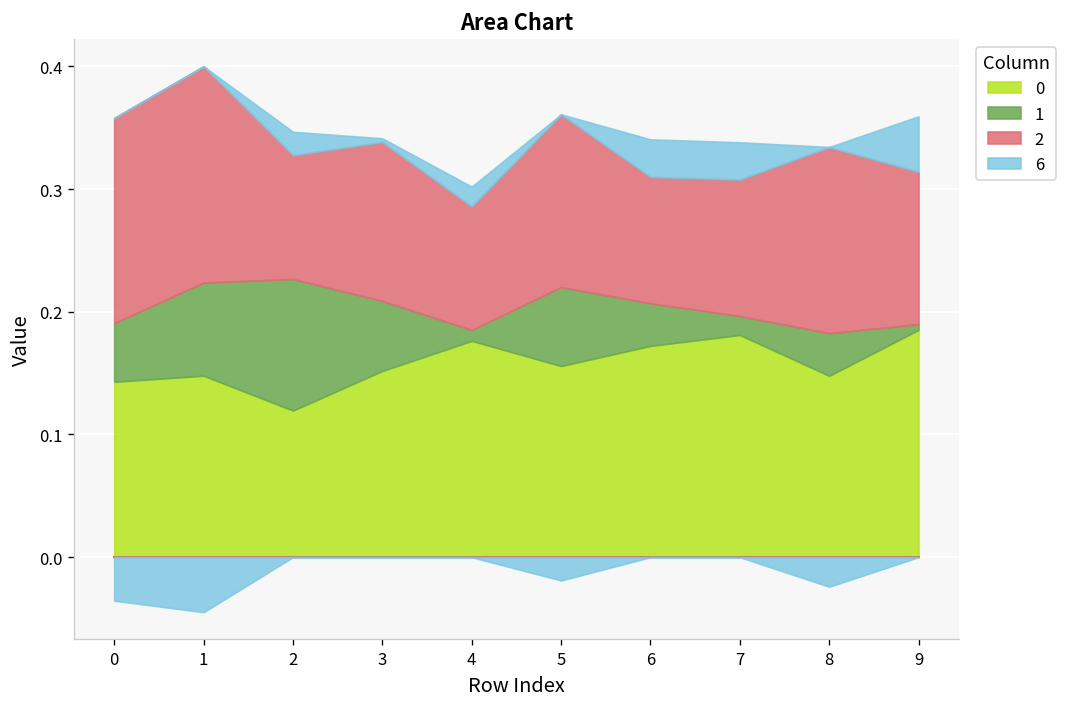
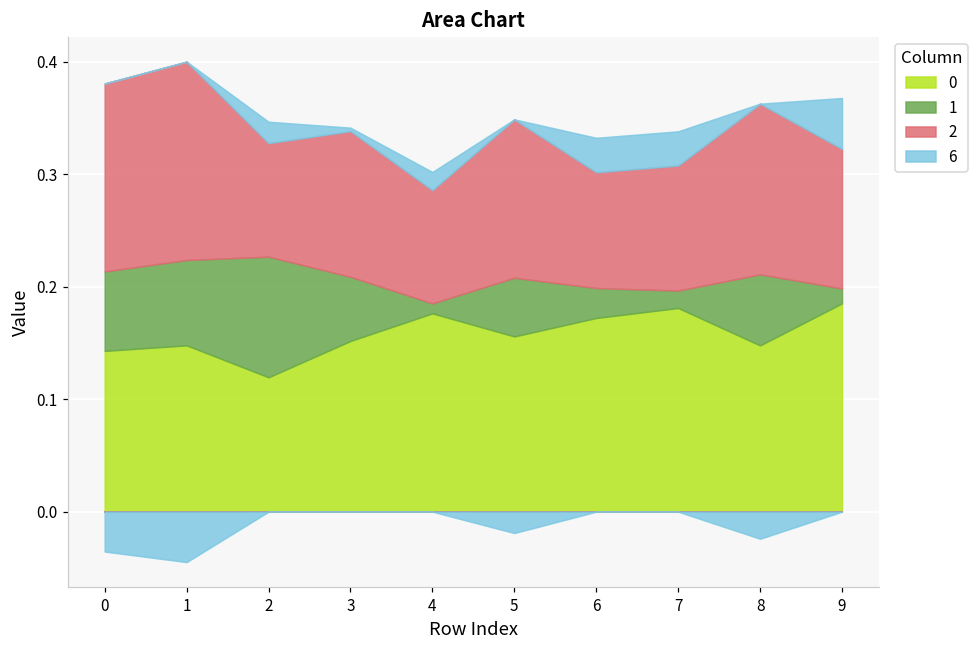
  {
    "1": {
-     "0": 0.048,
+     "0": 0.071,
      "1": 0.076,
      "2": 0.107,
      "3": 0.057,
      "4": 0.009,
-     "5": 0.064,
-     "6": 0.035,
+     "5": 0.052,
+     "6": 0.027,
      "7": 0.015,
-     "8": 0.035,
-     "9": 0.005
+     "8": 0.063,
+     "9": 0.013
    },
    "2": {
      "2": 0.101,
      "3": 0.130,
      "4": 0.101,
      "6": 0.103,
      "7": 0.111,
      "9": 0.124
    },
    "6": {
      "2": 0.019,
      "3": 0.003,
      "4": 0.016,
      "6": 0.031,
      "7": 0.030,
      "9": 0.045
    }
  }
